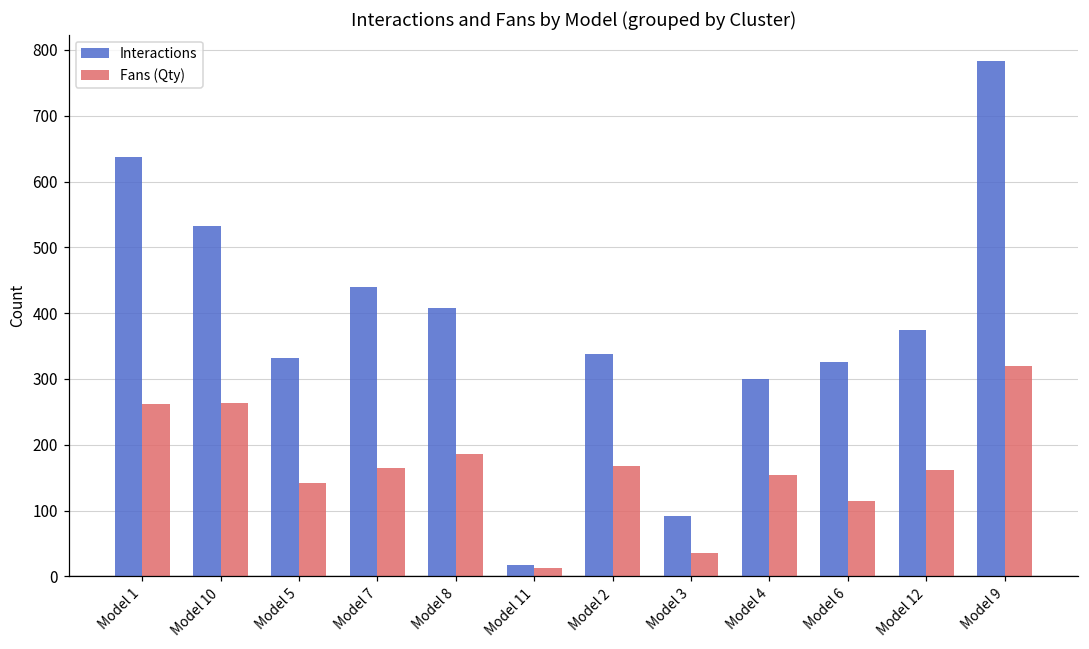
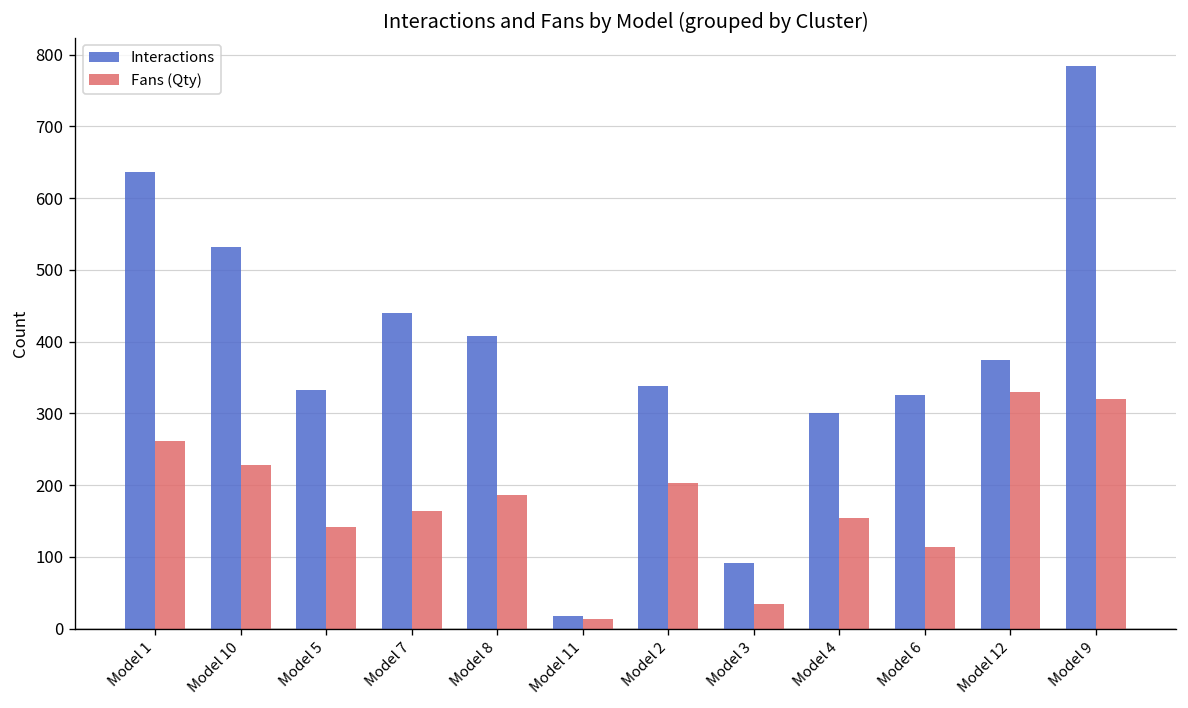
  {
    "Interactions": {
      "Model 1": 640,
      "Model 10": 530,
      "Model 5": 330,
      "Model 7": 440,
      "Model 8": 410,
      "Model 11": 20,
      "Model 2": 340,
      "Model 3": 90,
      "Model 4": 300,
      "Model 6": 330,
      "Model 12": 380,
      "Model 9": 780
    },
    "Fans (Qty)": {
      "Model 1": 260,
-     "Model 10": 260,
+     "Model 10": 230,
      "Model 5": 140,
      "Model 7": 160,
      "Model 8": 190,
      "Model 11": 10,
-     "Model 2": 170,
+     "Model 2": 200,
      "Model 3": 40,
      "Model 4": 150,
      "Model 6": 110,
-     "Model 12": 160,
+     "Model 12": 330,
      "Model 9": 320
    }
  }
